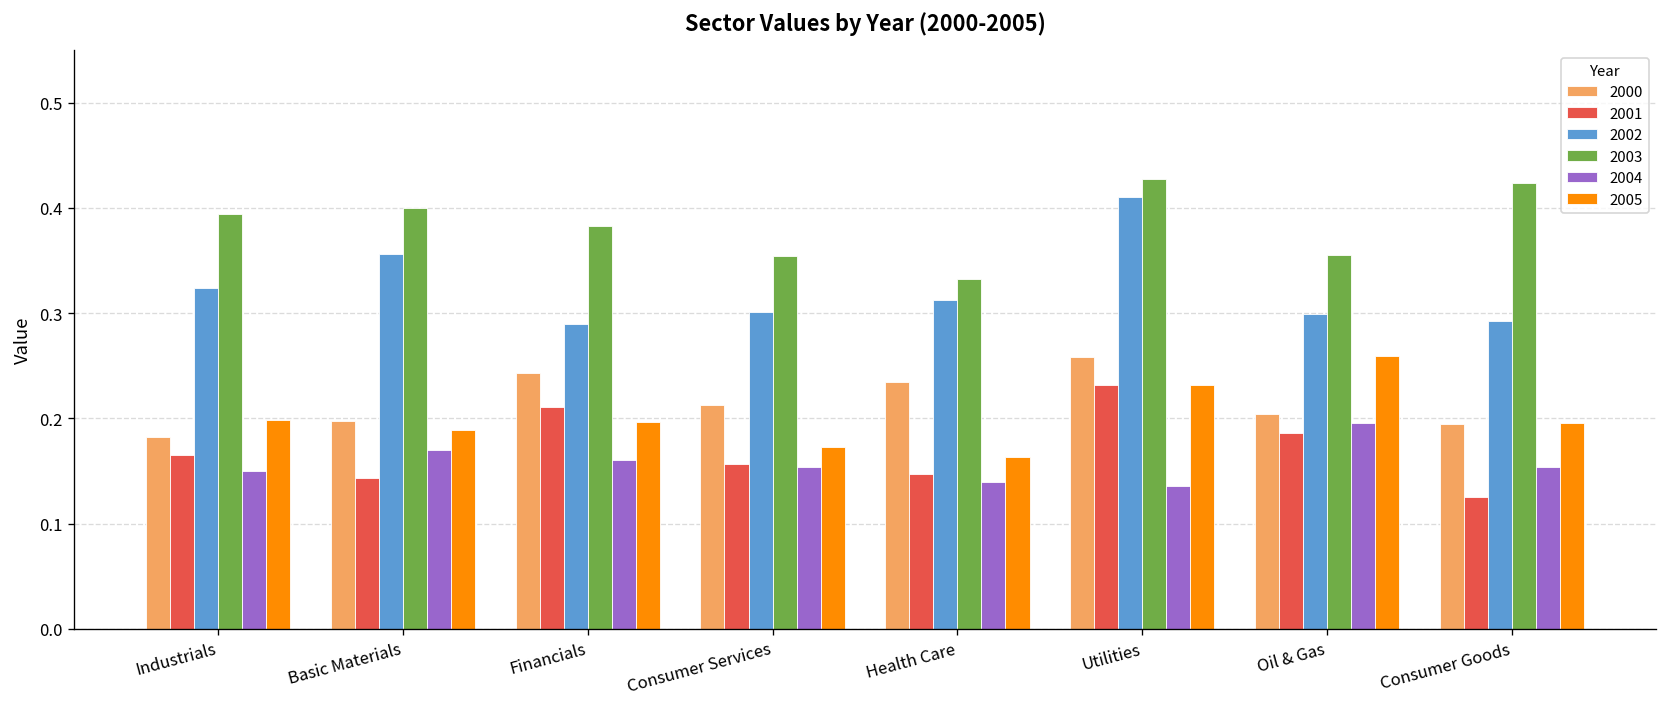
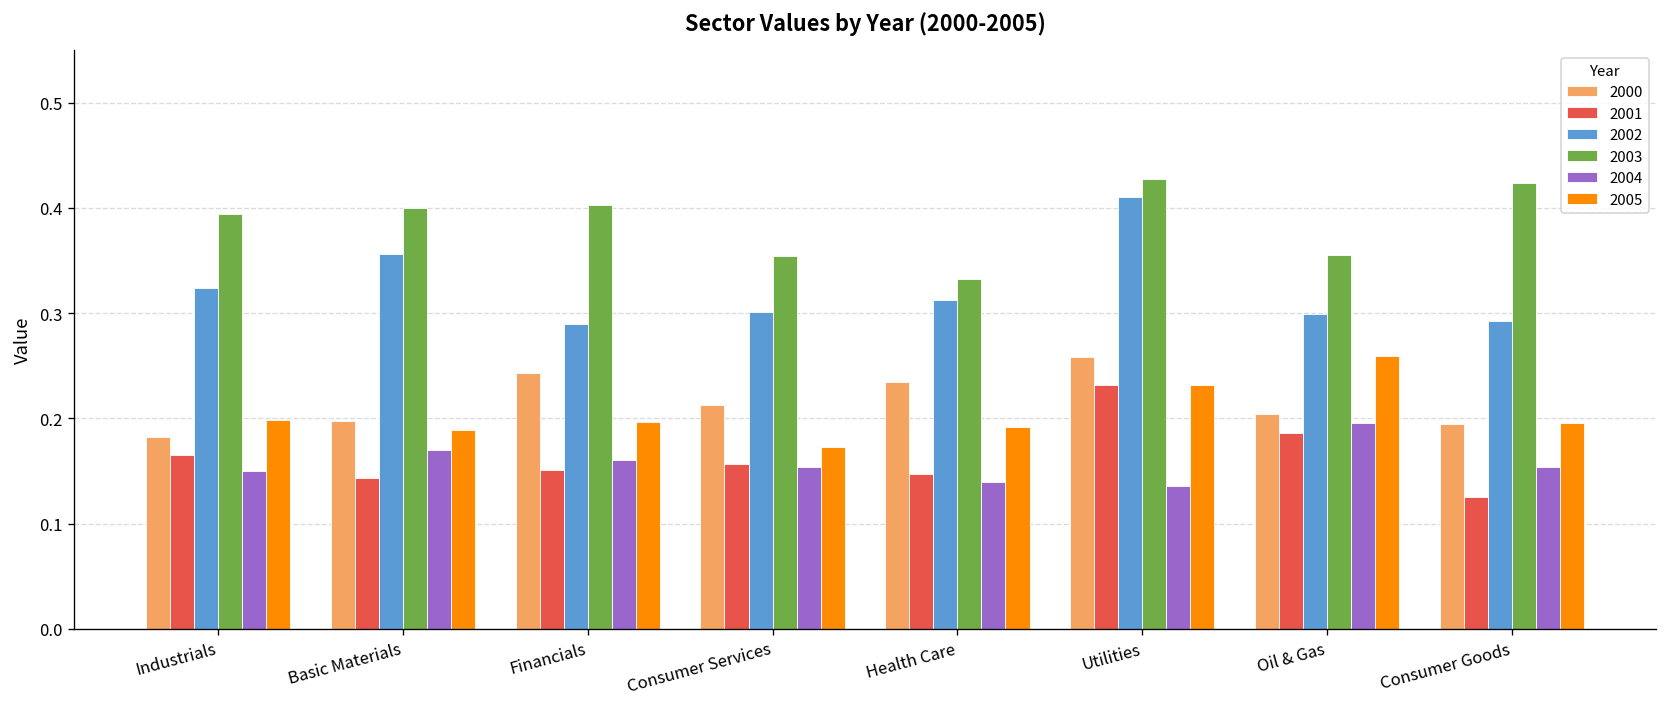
  {
    "2000": {
      "Industrials": 0.18,
      "Basic Materials": 0.20,
      "Financials": 0.24,
      "Consumer Services": 0.21,
      "Health Care": 0.23,
      "Utilities": 0.26,
      "Oil & Gas": 0.20,
      "Consumer Goods": 0.19
    },
    "2001": {
      "Industrials": 0.17,
      "Basic Materials": 0.14,
-     "Financials": 0.21,
+     "Financials": 0.15,
      "Consumer Services": 0.16,
      "Health Care": 0.15,
      "Utilities": 0.23,
      "Oil & Gas": 0.19,
      "Consumer Goods": 0.12
    },
    "2002": {
      "Industrials": 0.32,
      "Basic Materials": 0.36,
      "Financials": 0.29,
      "Consumer Services": 0.30,
      "Health Care": 0.31,
      "Utilities": 0.41,
      "Oil & Gas": 0.30,
      "Consumer Goods": 0.29
    },
    "2003": {
      "Industrials": 0.39,
      "Basic Materials": 0.40,
-     "Financials": 0.38,
+     "Financials": 0.40,
      "Consumer Services": 0.35,
      "Health Care": 0.33,
      "Utilities": 0.43,
      "Oil & Gas": 0.36,
      "Consumer Goods": 0.42
    },
    "2004": {
      "Industrials": 0.15,
      "Basic Materials": 0.17,
      "Financials": 0.16,
      "Consumer Services": 0.15,
      "Health Care": 0.14,
      "Utilities": 0.14,
      "Oil & Gas": 0.20,
      "Consumer Goods": 0.15
    },
    "2005": {
      "Industrials": 0.20,
      "Basic Materials": 0.19,
      "Financials": 0.20,
      "Consumer Services": 0.17,
-     "Health Care": 0.16,
+     "Health Care": 0.19,
      "Utilities": 0.23,
      "Oil & Gas": 0.26,
      "Consumer Goods": 0.20
    }
  }
